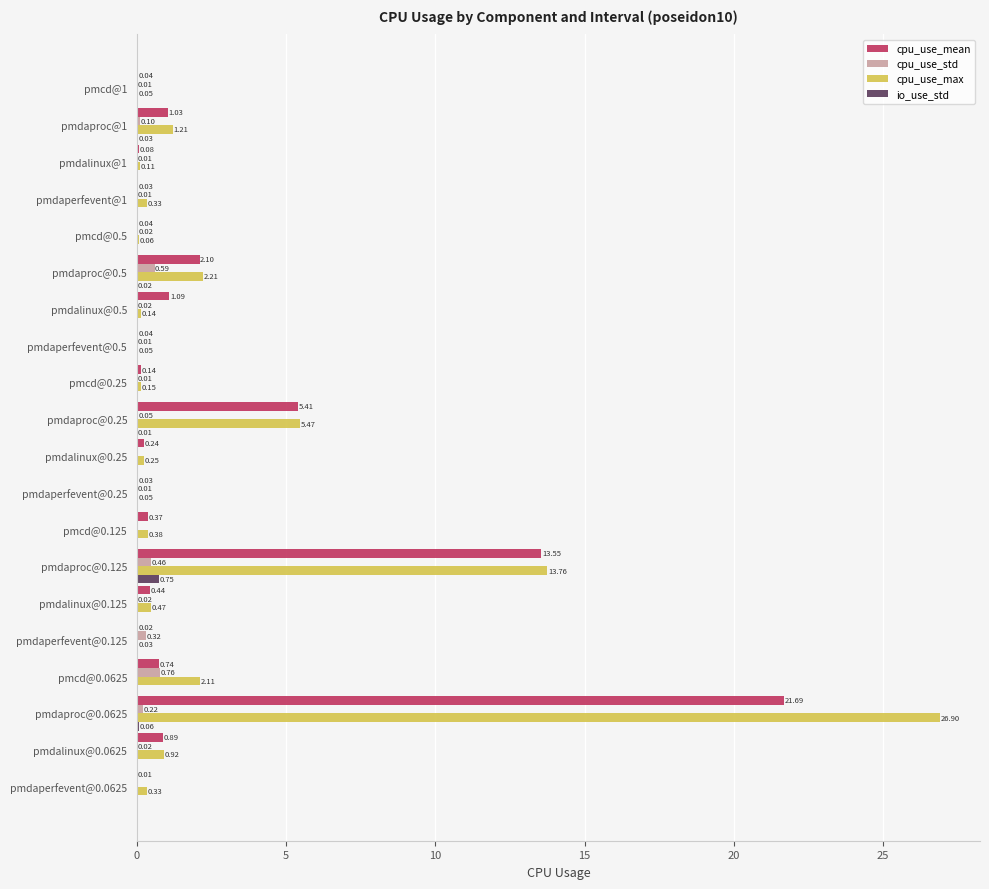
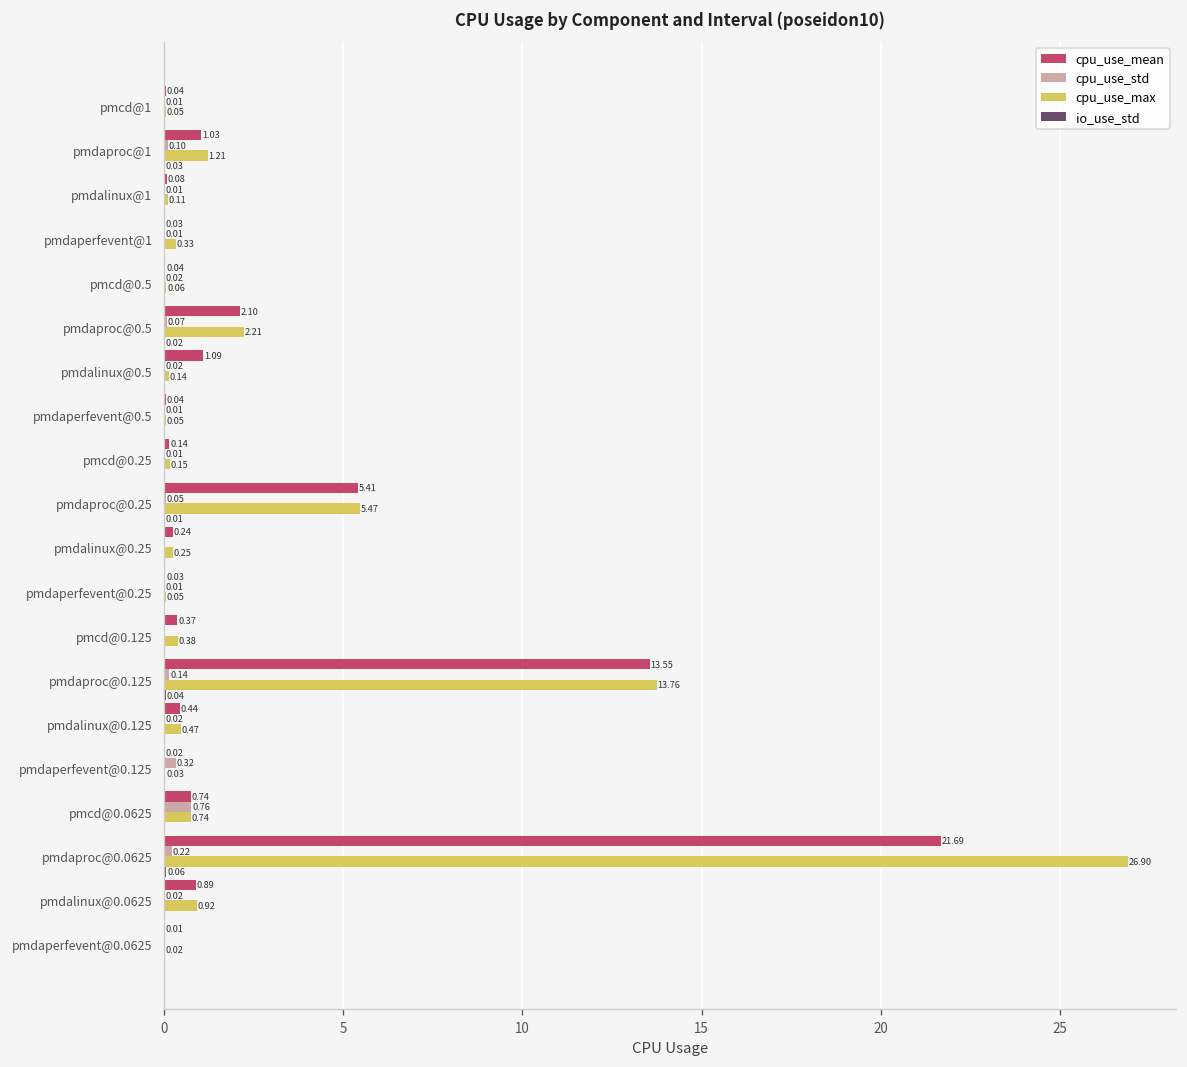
  {
    "cpu_use_mean": {
      "pmcd@1": 0.04,
      "pmdaproc@1": 1.03,
      "pmdalinux@1": 0.08,
      "pmdaperfevent@1": 0.03,
      "pmcd@0.5": 0.04,
      "pmdaproc@0.5": 2.10,
      "pmdalinux@0.5": 1.09,
      "pmdaperfevent@0.5": 0.04,
      "pmcd@0.25": 0.14,
      "pmdaproc@0.25": 5.41,
      "pmdalinux@0.25": 0.24,
      "pmdaperfevent@0.25": 0.03,
      "pmcd@0.125": 0.37,
      "pmdaproc@0.125": 13.55,
      "pmdalinux@0.125": 0.44,
      "pmdaperfevent@0.125": 0.02,
      "pmcd@0.0625": 0.74,
      "pmdaproc@0.0625": 21.69,
      "pmdalinux@0.0625": 0.89,
      "pmdaperfevent@0.0625": 0.01
    },
    "cpu_use_std": {
      "pmcd@1": 0.01,
      "pmdaproc@1": 0.10,
      "pmdalinux@1": 0.01,
      "pmdaperfevent@1": 0.01,
      "pmcd@0.5": 0.02,
-     "pmdaproc@0.5": 0.59,
+     "pmdaproc@0.5": 0.07,
      "pmdalinux@0.5": 0.02,
      "pmdaperfevent@0.5": 0.01,
      "pmcd@0.25": 0.01,
      "pmdaproc@0.25": 0.05,
      "pmdaperfevent@0.25": 0.01,
-     "pmdaproc@0.125": 0.46,
+     "pmdaproc@0.125": 0.14,
      "pmdalinux@0.125": 0.02,
      "pmdaperfevent@0.125": 0.32,
      "pmcd@0.0625": 0.76,
      "pmdaproc@0.0625": 0.22,
      "pmdalinux@0.0625": 0.02
    },
    "cpu_use_max": {
      "pmcd@1": 0.05,
      "pmdaproc@1": 1.21,
      "pmdalinux@1": 0.11,
      "pmdaperfevent@1": 0.33,
      "pmcd@0.5": 0.06,
      "pmdaproc@0.5": 2.21,
      "pmdalinux@0.5": 0.14,
      "pmdaperfevent@0.5": 0.05,
      "pmcd@0.25": 0.15,
      "pmdaproc@0.25": 5.47,
      "pmdalinux@0.25": 0.25,
      "pmdaperfevent@0.25": 0.05,
      "pmcd@0.125": 0.38,
      "pmdaproc@0.125": 13.76,
      "pmdalinux@0.125": 0.47,
      "pmdaperfevent@0.125": 0.03,
-     "pmcd@0.0625": 2.11,
+     "pmcd@0.0625": 0.74,
      "pmdaproc@0.0625": 26.90,
      "pmdalinux@0.0625": 0.92,
-     "pmdaperfevent@0.0625": 0.33
+     "pmdaperfevent@0.0625": 0.02
    },
    "io_use_std": {
      "pmdaproc@1": 0.03,
      "pmdaproc@0.5": 0.02,
      "pmdaproc@0.25": 0.01,
-     "pmdaproc@0.125": 0.75,
+     "pmdaproc@0.125": 0.04,
      "pmdaproc@0.0625": 0.06
    }
  }
